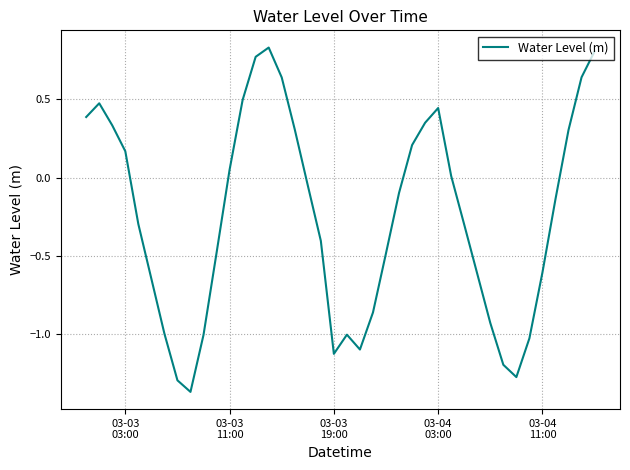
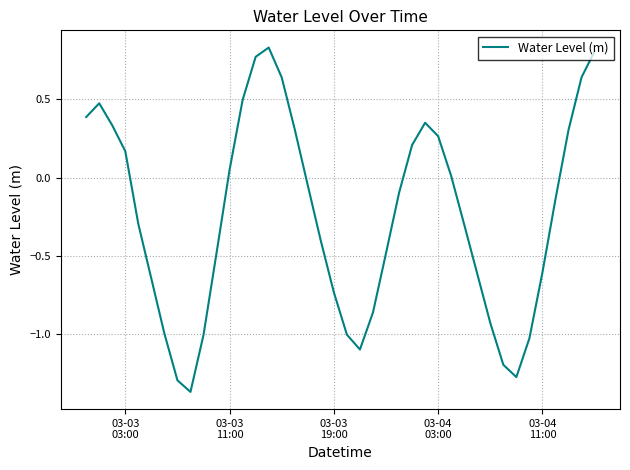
  {
    "03-03 03:00": 0.17,
    "03-03 11:00": 0.05,
-   "03-03 19:00": -1.12,
-   "03-04 03:00": 0.44,
+   "03-03 19:00": -0.73,
+   "03-04 03:00": 0.26,
    "03-04 11:00": -0.60
  }
